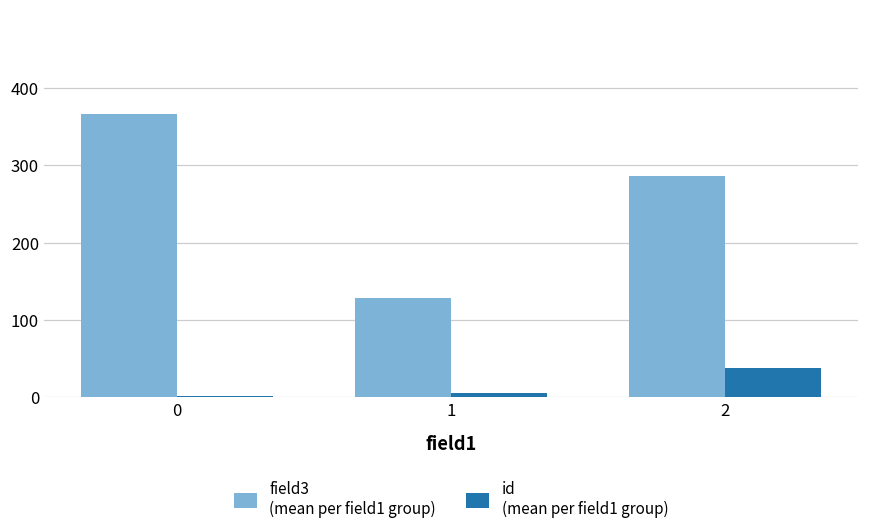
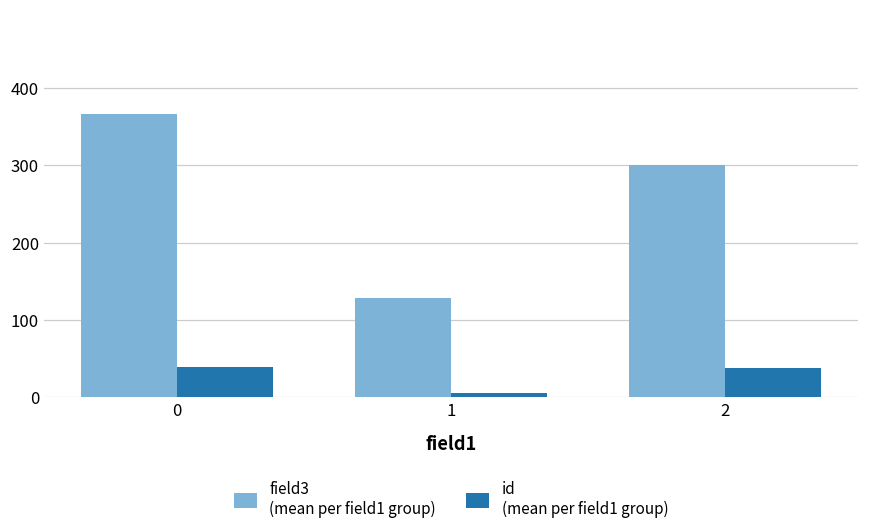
  {
    "field3 (mean per field1 group)": {
      "0": 370,
      "1": 130,
-     "2": 290
+     "2": 300
    },
    "id (mean per field1 group)": {
-     "0": 0,
+     "0": 40,
      "1": 10,
      "2": 40
    }
  }
